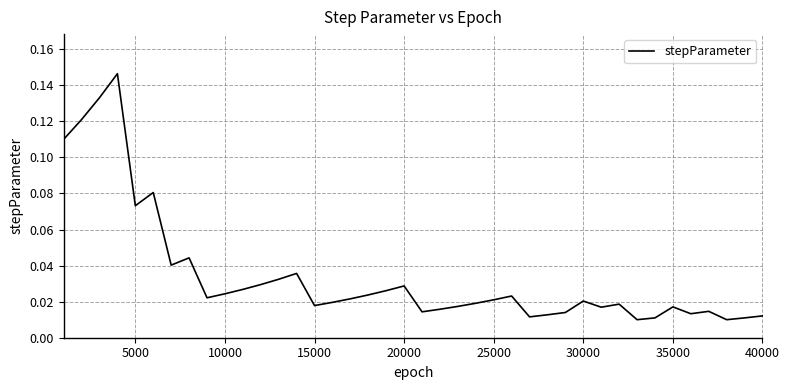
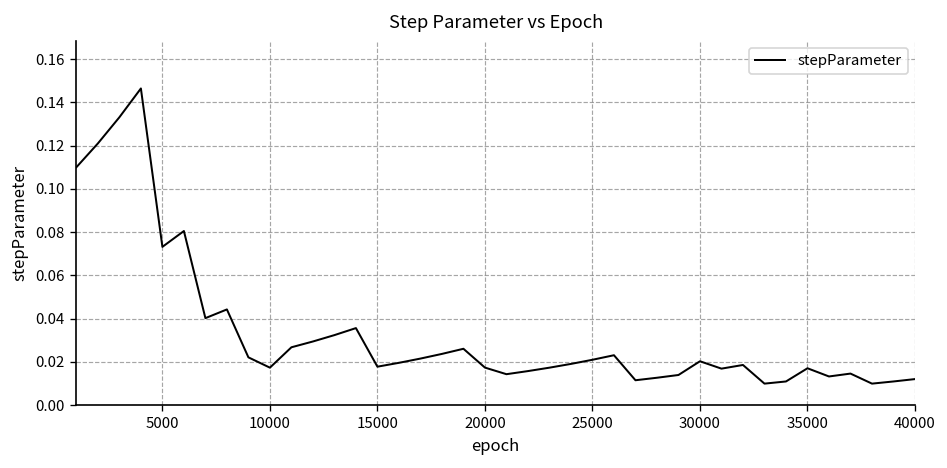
  {
    "5000": 0.073,
-   "10000": 0.024,
+   "10000": 0.017,
    "15000": 0.018,
-   "20000": 0.029,
+   "20000": 0.017,
    "25000": 0.021,
    "30000": 0.020,
    "35000": 0.017,
    "40000": 0.012
  }
